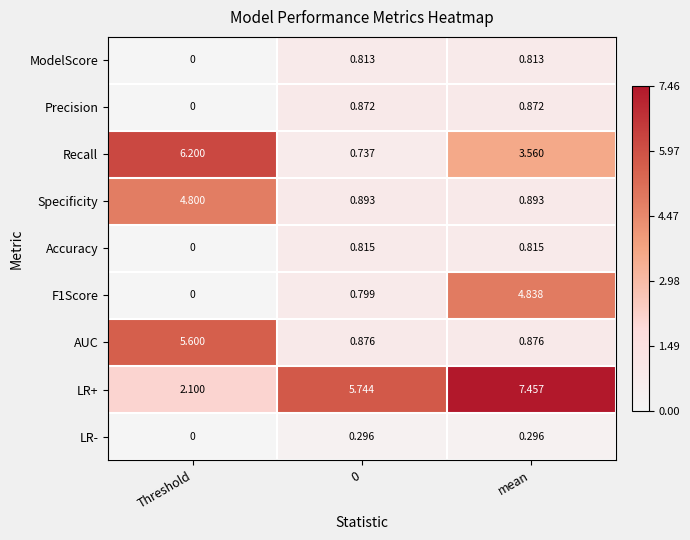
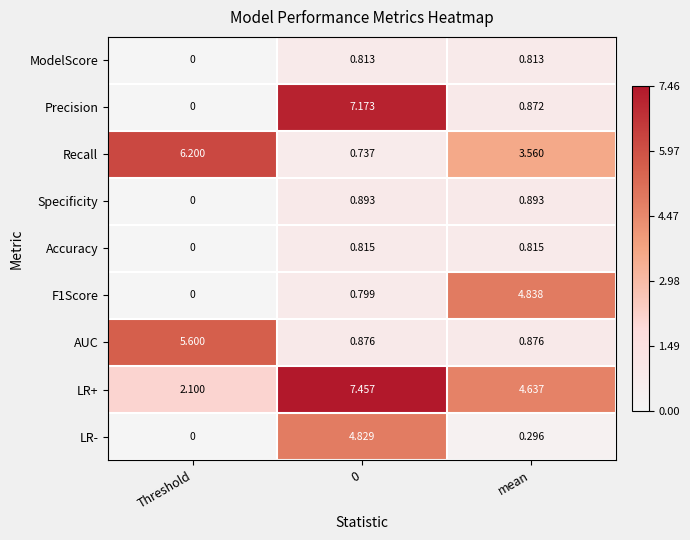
  {
    "ModelScore": {
      "Threshold": 0,
      "0": 0.813,
      "mean": 0.813
    },
    "Precision": {
      "Threshold": 0,
-     "0": 0.872,
+     "0": 7.173,
      "mean": 0.872
    },
    "Recall": {
      "Threshold": 6.200,
      "0": 0.737,
      "mean": 3.560
    },
    "Specificity": {
-     "Threshold": 4.800,
+     "Threshold": 0,
      "0": 0.893,
      "mean": 0.893
    },
    "Accuracy": {
      "Threshold": 0,
      "0": 0.815,
      "mean": 0.815
    },
    "F1Score": {
      "Threshold": 0,
      "0": 0.799,
      "mean": 4.838
    },
    "AUC": {
      "Threshold": 5.600,
      "0": 0.876,
      "mean": 0.876
    },
    "LR+": {
      "Threshold": 2.100,
-     "0": 5.744,
-     "mean": 7.457
+     "0": 7.457,
+     "mean": 4.637
    },
    "LR-": {
      "Threshold": 0,
-     "0": 0.296,
+     "0": 4.829,
      "mean": 0.296
    }
  }
